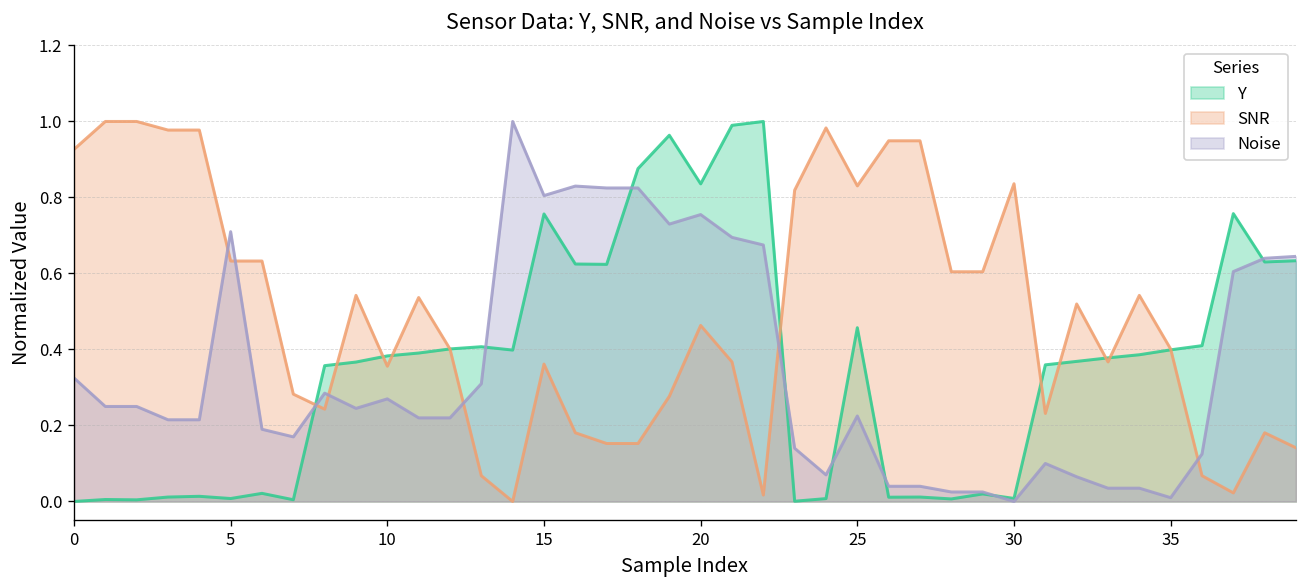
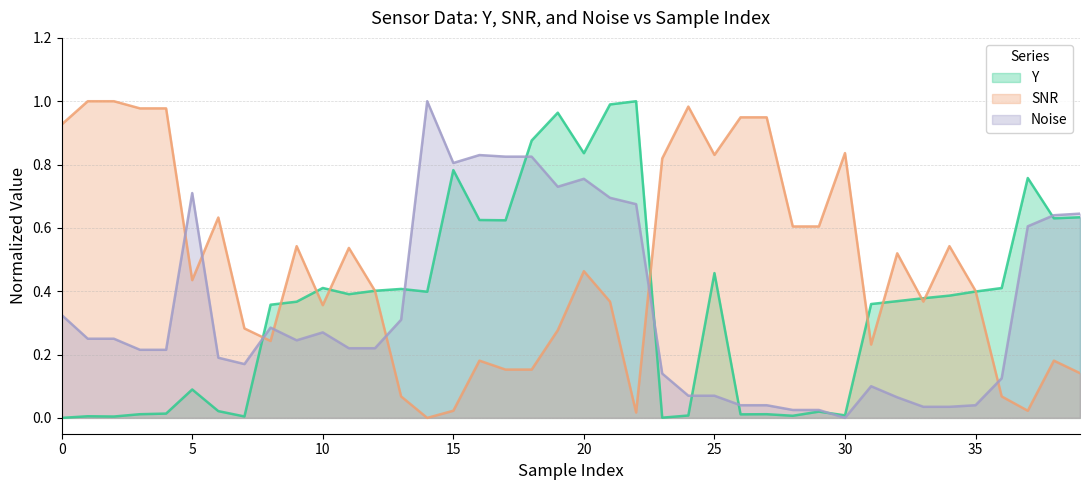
  {
    "Y": {
      "0": 0.00,
-     "5": 0.01,
-     "10": 0.38,
-     "15": 0.76,
+     "5": 0.09,
+     "10": 0.41,
+     "15": 0.78,
      "20": 0.84,
      "25": 0.46
    },
    "SNR": {
      "0": 0.93,
-     "5": 0.63,
+     "5": 0.44,
      "10": 0.36,
-     "15": 0.36,
+     "15": 0.02,
      "20": 0.46,
      "25": 0.83,
      "30": 0.84
    },
    "Noise": {
      "0": 0.33,
      "5": 0.71,
      "10": 0.27,
      "15": 0.81,
      "20": 0.76,
-     "25": 0.23,
-     "35": 0.01
+     "25": 0.07,
+     "35": 0.04
    }
  }
